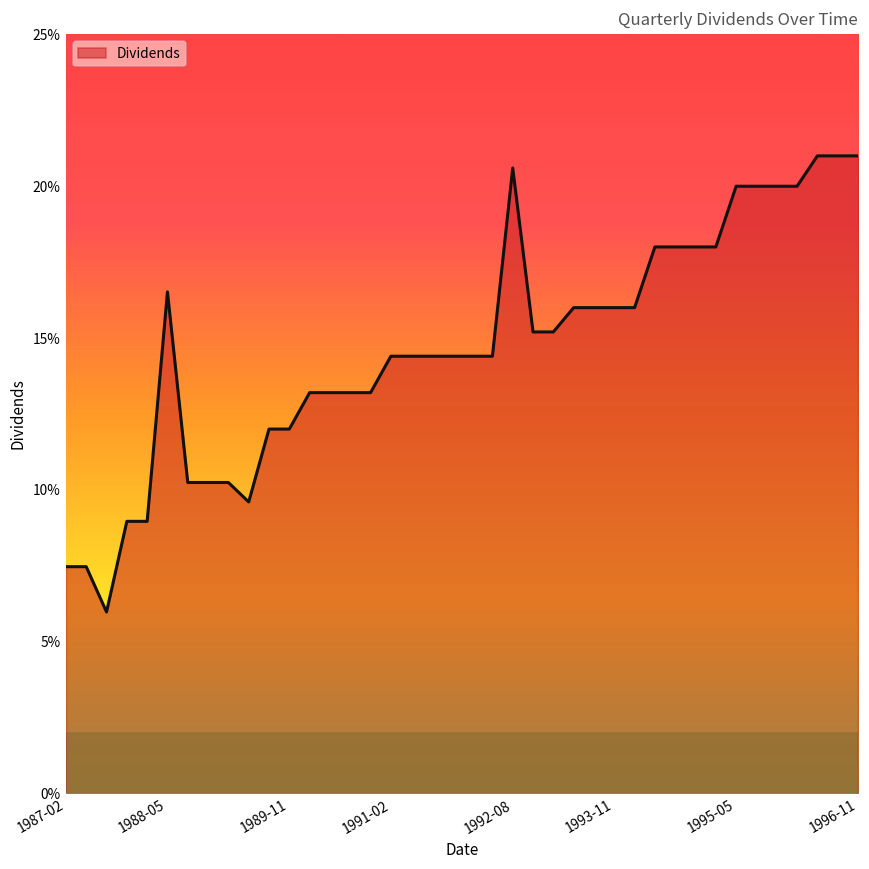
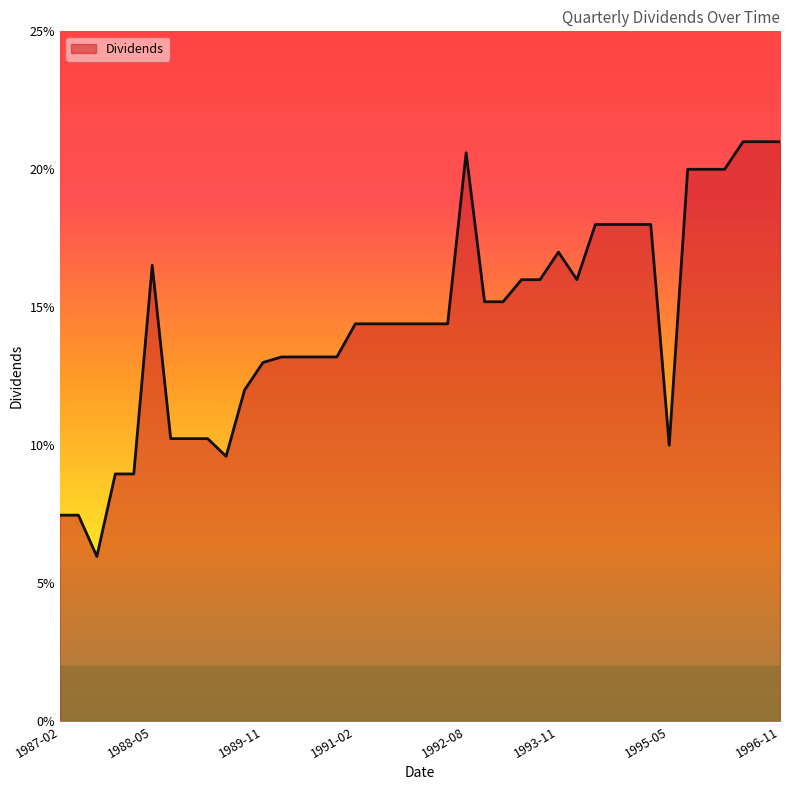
  {
    "1987-02": "7.5%",
    "1988-05": "16.5%",
-   "1989-11": "12.0%",
+   "1989-11": "13.0%",
    "1991-02": "14.4%",
    "1992-08": "20.6%",
-   "1993-11": "16.0%",
-   "1995-05": "20.0%",
+   "1993-11": "17.0%",
+   "1995-05": "10.0%",
    "1996-11": "21.0%"
  }
